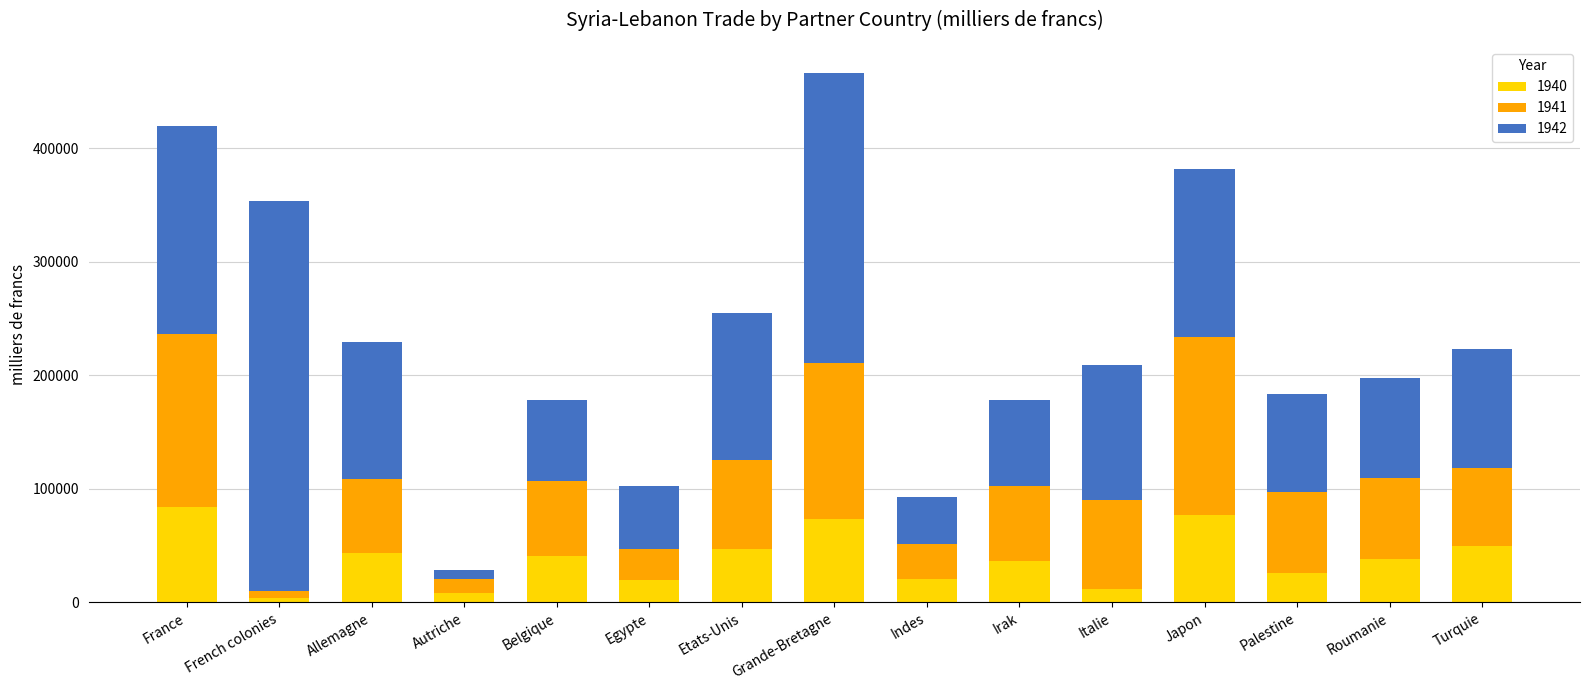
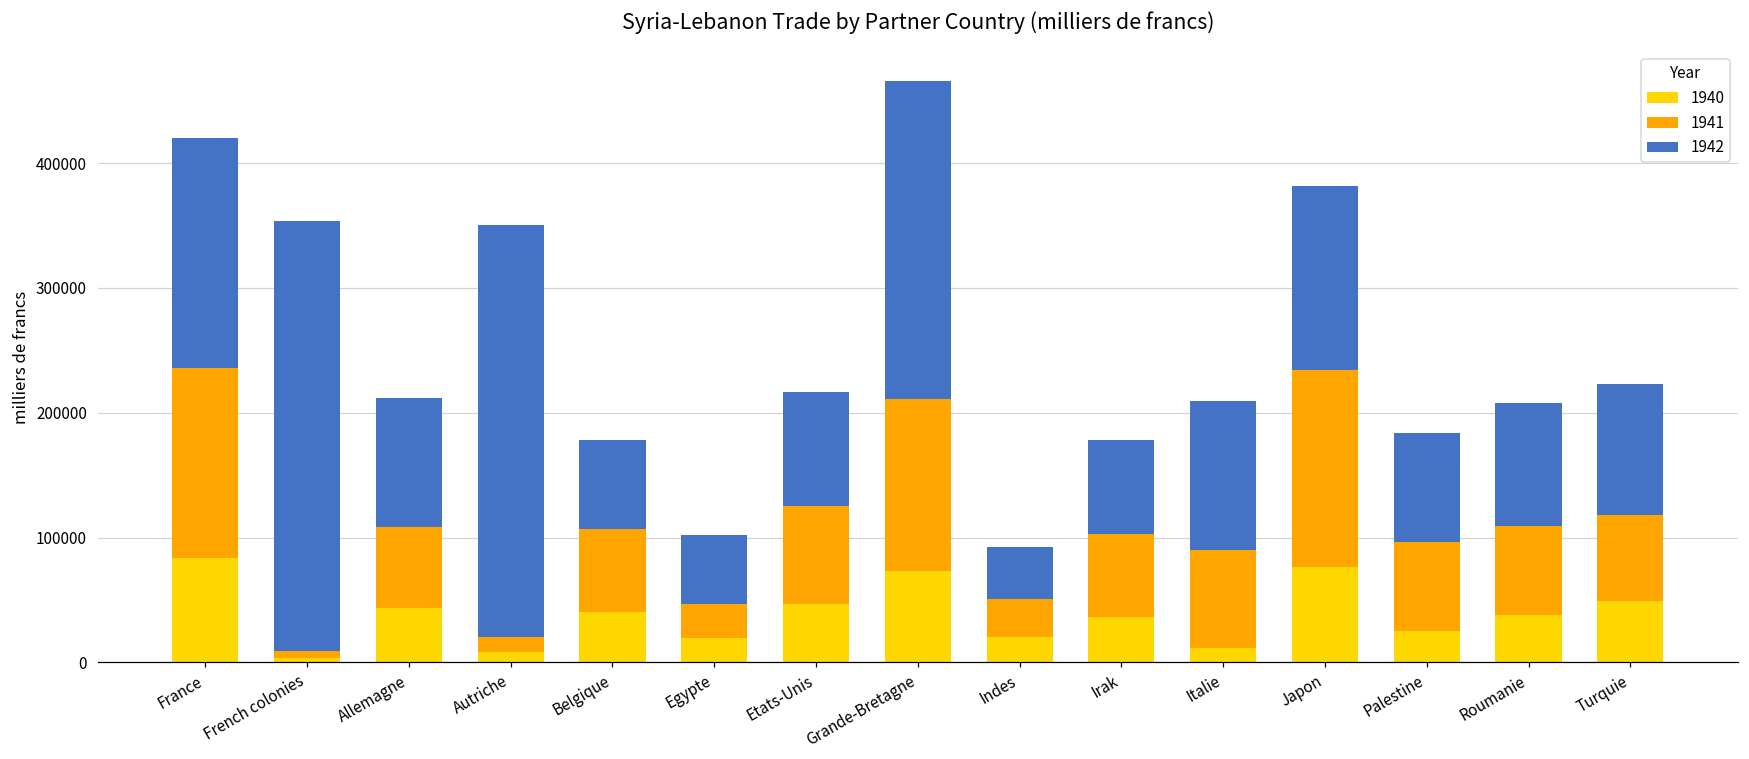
  {
    "1942": {
      "France": 184000,
      "French colonies": 344000,
-     "Allemagne": 120000,
-     "Autriche": 8000,
+     "Allemagne": 103000,
+     "Autriche": 330000,
      "Belgique": 71000,
      "Egypte": 56000,
-     "Etats-Unis": 130000,
+     "Etats-Unis": 91000,
      "Grande-Bretagne": 255000,
      "Indes": 42000,
      "Irak": 76000,
      "Italie": 119000,
      "Japon": 147000,
      "Palestine": 87000,
-     "Roumanie": 88000,
+     "Roumanie": 99000,
      "Turquie": 105000
    }
  }
